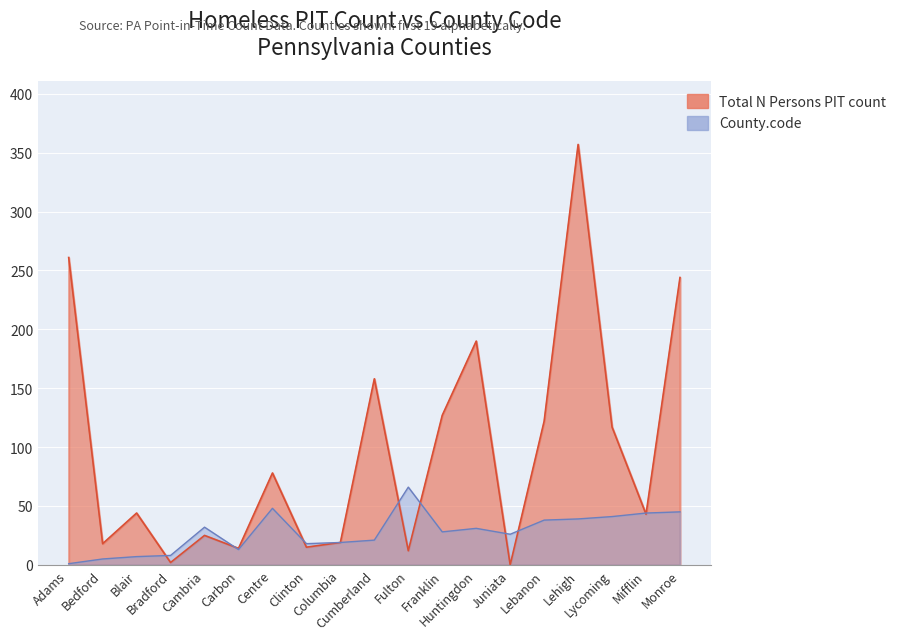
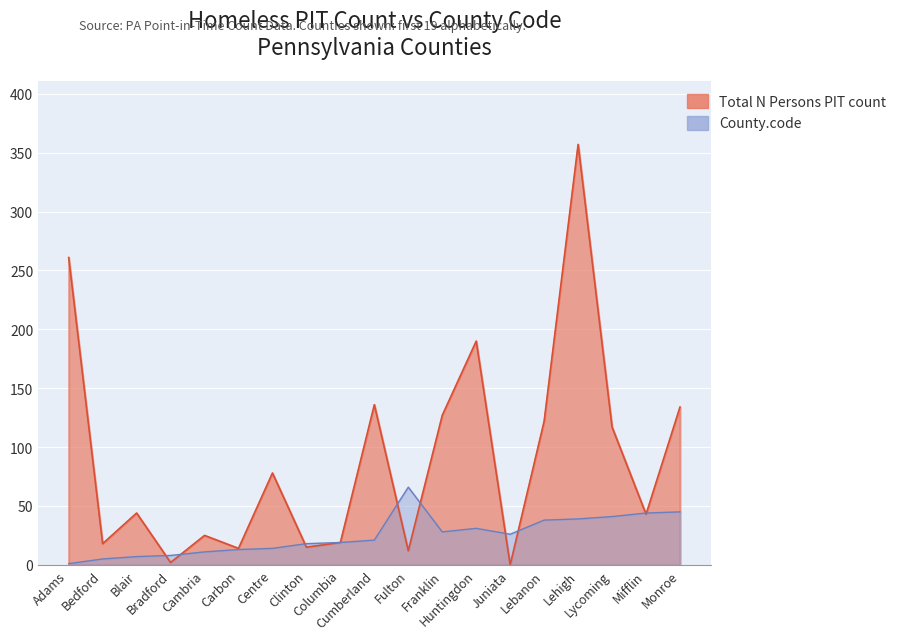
  {
    "Total N Persons PIT count": {
      "Adams": 261,
      "Bedford": 18,
      "Blair": 44,
      "Bradford": 2,
      "Cambria": 25,
      "Centre": 78,
      "Clinton": 15,
-     "Cumberland": 158,
+     "Cumberland": 136,
      "Fulton": 12,
      "Franklin": 127,
      "Huntingdon": 190,
      "Juniata": 0,
      "Lebanon": 122,
      "Lehigh": 357,
      "Lycoming": 117,
-     "Monroe": 244
+     "Monroe": 134
    },
    "County.code": {
      "Adams": 1,
      "Bedford": 5,
      "Blair": 7,
      "Bradford": 8,
-     "Cambria": 32,
-     "Centre": 48,
+     "Cambria": 11,
+     "Centre": 14,
      "Clinton": 18,
      "Cumberland": 21,
      "Fulton": 66,
      "Franklin": 28,
      "Huntingdon": 31,
      "Juniata": 26,
      "Lebanon": 38,
      "Lehigh": 39,
      "Lycoming": 41,
      "Monroe": 45
    }
  }
